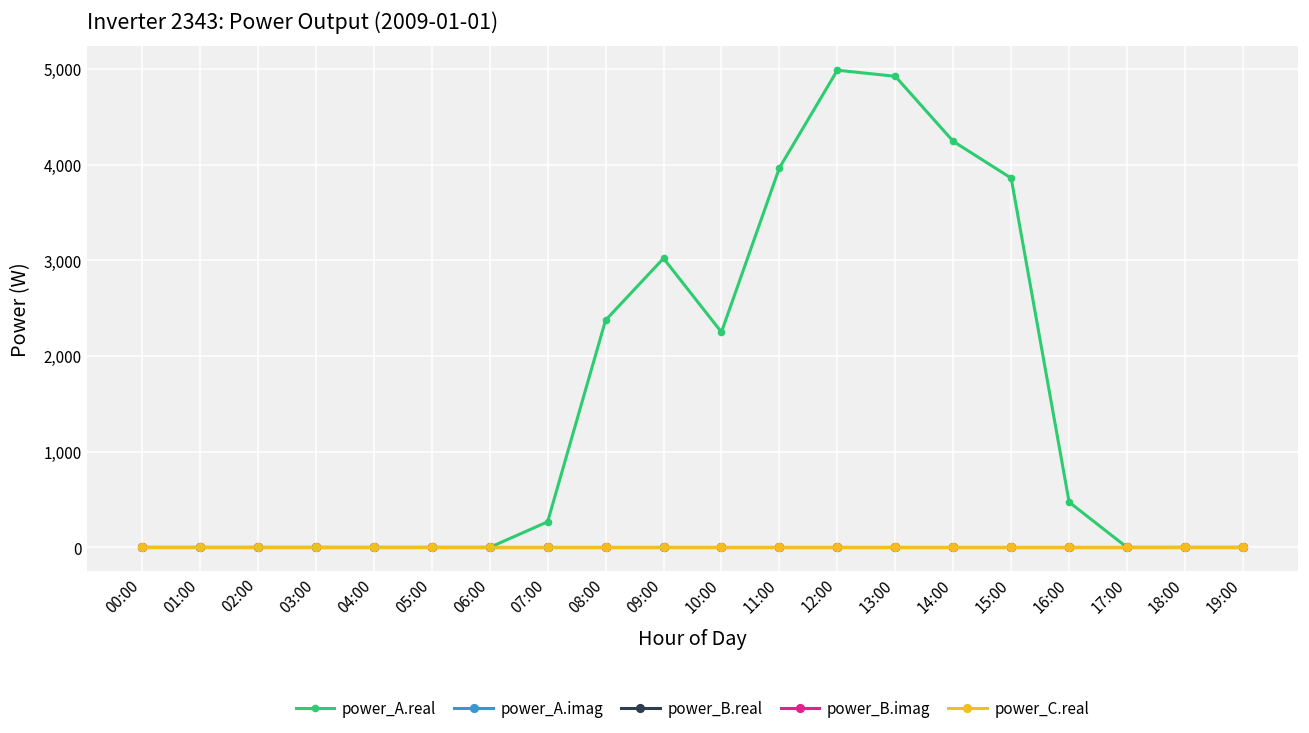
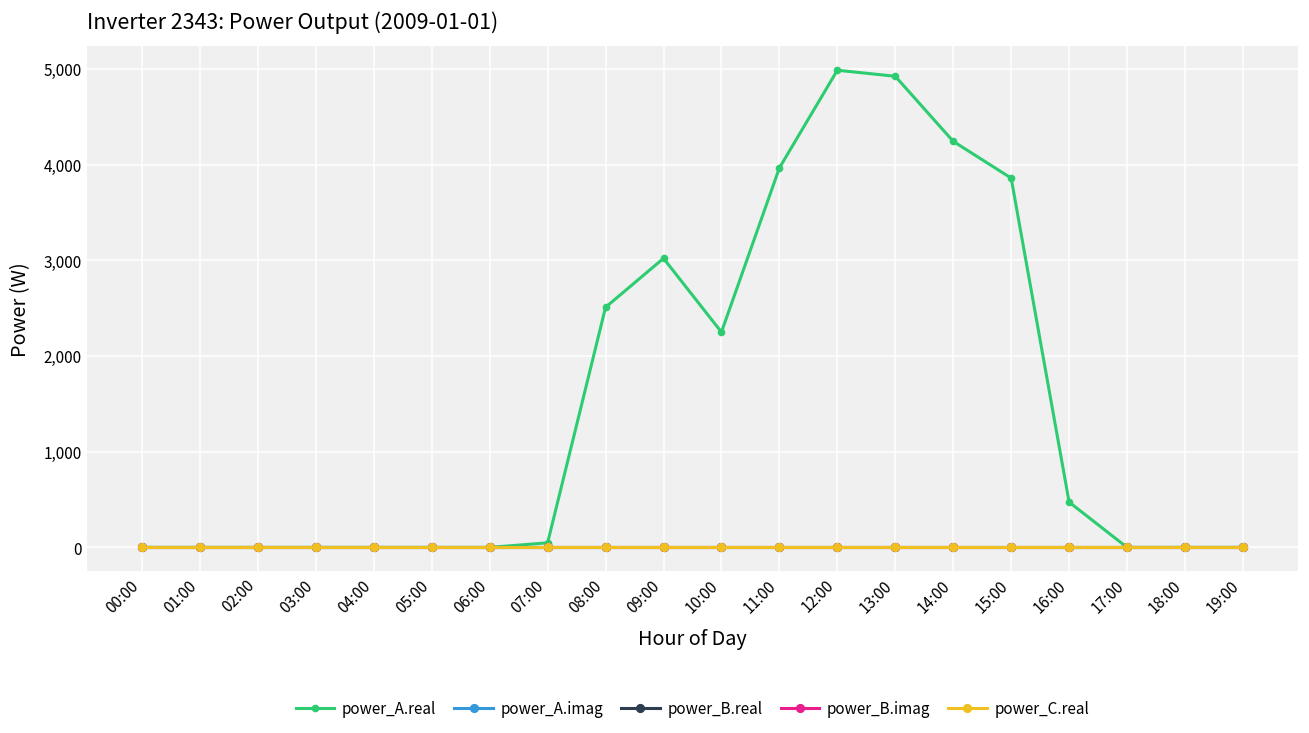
  {
    "power_A.real": {
-     "07:00": "300",
-     "08:00": "2,400",
+     "07:00": "0",
+     "08:00": "2,500",
      "09:00": "3,000",
      "10:00": "2,200",
      "11:00": "4,000",
      "12:00": "5,000",
      "13:00": "4,900",
      "14:00": "4,200",
      "15:00": "3,900",
      "16:00": "500"
    },
    "power_C.real": {
      "07:00": "0",
      "08:00": "0",
      "09:00": "0",
      "10:00": "0",
      "11:00": "0",
      "12:00": "0",
      "13:00": "0",
      "14:00": "0",
      "15:00": "0",
      "16:00": "0"
    }
  }
